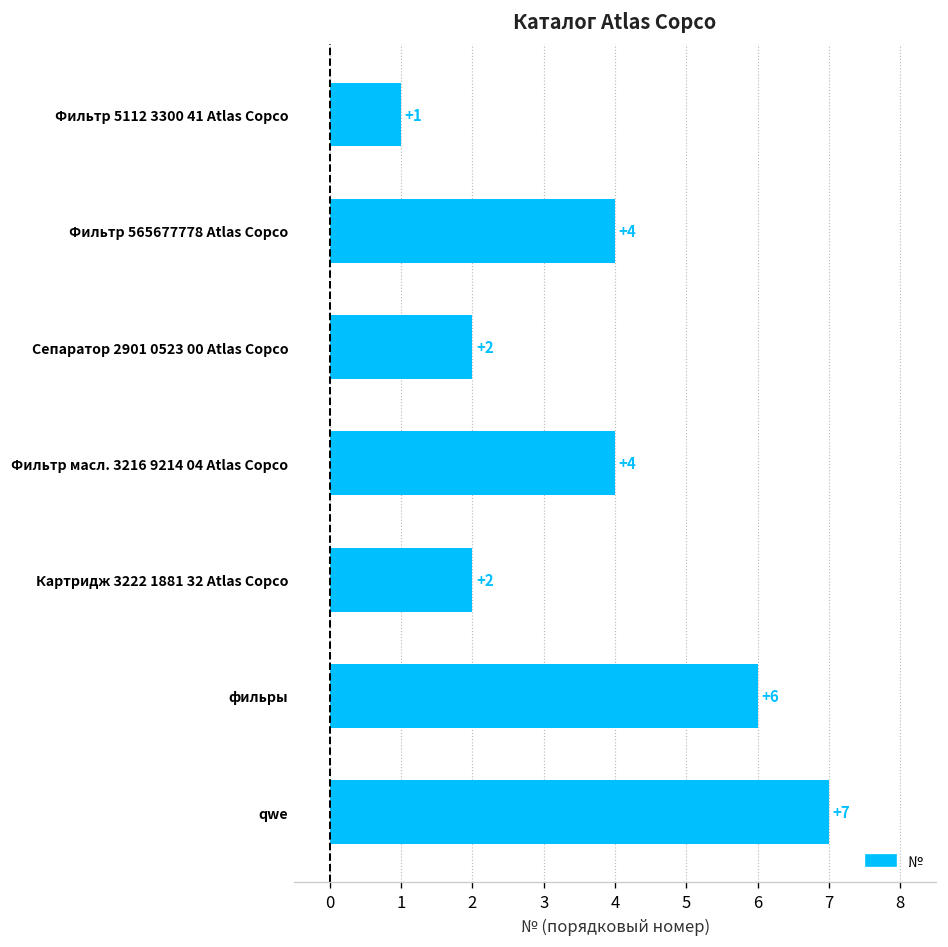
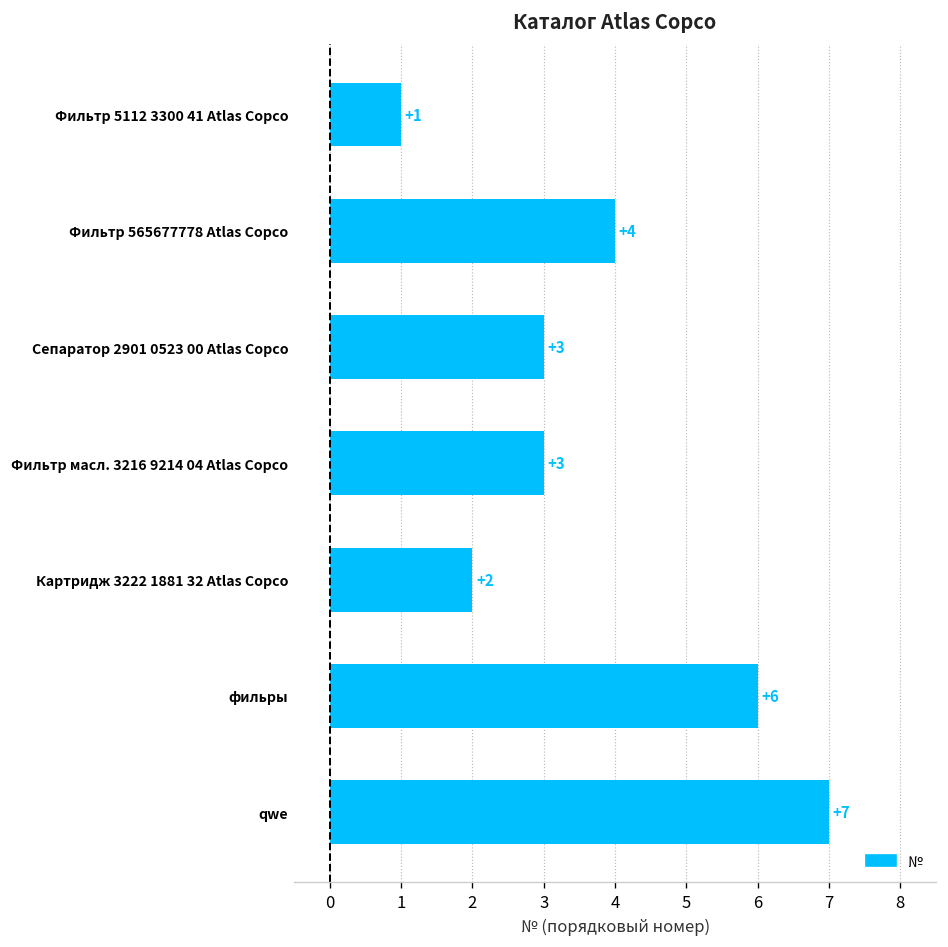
  {
    "Фильтр 5112 3300 41 Atlas Copco": "+1",
    "Фильтр 565677778 Atlas Copco": "+4",
-   "Сепаратор 2901 0523 00 Atlas Copco": "+2",
-   "Фильтр масл. 3216 9214 04 Atlas Copco": "+4",
+   "Сепаратор 2901 0523 00 Atlas Copco": "+3",
+   "Фильтр масл. 3216 9214 04 Atlas Copco": "+3",
    "Картридж 3222 1881 32 Atlas Copco": "+2",
    "фильры": "+6",
    "qwe": "+7"
  }
